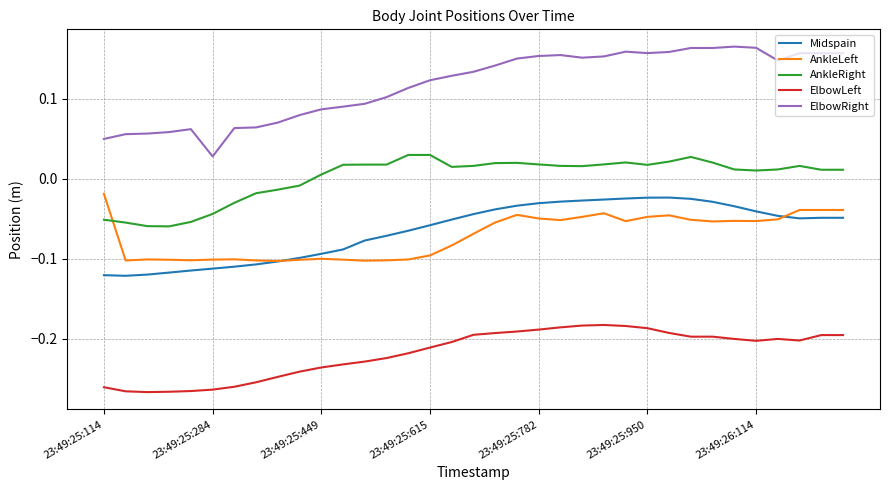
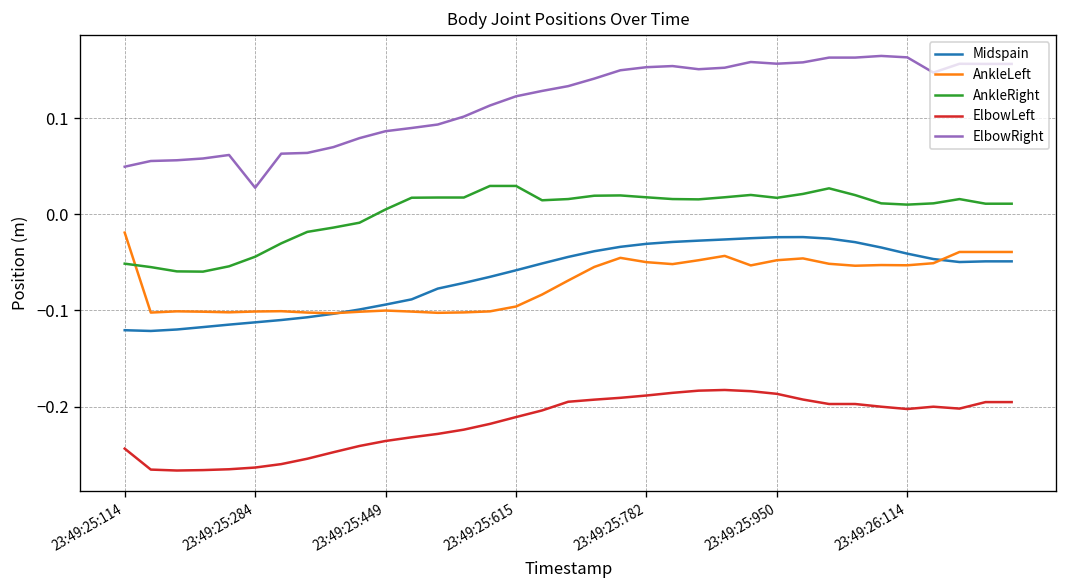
  {
    "Midspain": {
      "23:49:25:114": -0.12,
      "23:49:25:284": -0.11,
      "23:49:25:449": -0.09,
      "23:49:25:615": -0.06,
      "23:49:25:782": -0.03,
      "23:49:25:950": -0.02,
      "23:49:26:114": -0.04
    },
    "AnkleLeft": {
      "23:49:25:114": -0.02,
      "23:49:25:284": -0.10,
      "23:49:25:449": -0.10,
      "23:49:25:615": -0.10,
      "23:49:25:782": -0.05,
      "23:49:25:950": -0.05,
      "23:49:26:114": -0.05
    },
    "AnkleRight": {
      "23:49:25:114": -0.05,
      "23:49:25:284": -0.04,
      "23:49:25:449": 0.01,
      "23:49:25:615": 0.03,
      "23:49:25:782": 0.02,
      "23:49:25:950": 0.02,
      "23:49:26:114": 0.01
    },
    "ElbowLeft": {
-     "23:49:25:114": -0.26,
+     "23:49:25:114": -0.24,
      "23:49:25:284": -0.26,
      "23:49:25:449": -0.24,
      "23:49:25:615": -0.21,
      "23:49:25:782": -0.19,
      "23:49:25:950": -0.19,
      "23:49:26:114": -0.20
    },
    "ElbowRight": {
      "23:49:25:114": 0.05,
      "23:49:25:284": 0.03,
      "23:49:25:449": 0.09,
      "23:49:25:615": 0.12,
      "23:49:25:782": 0.15,
      "23:49:25:950": 0.16,
      "23:49:26:114": 0.16
    }
  }
